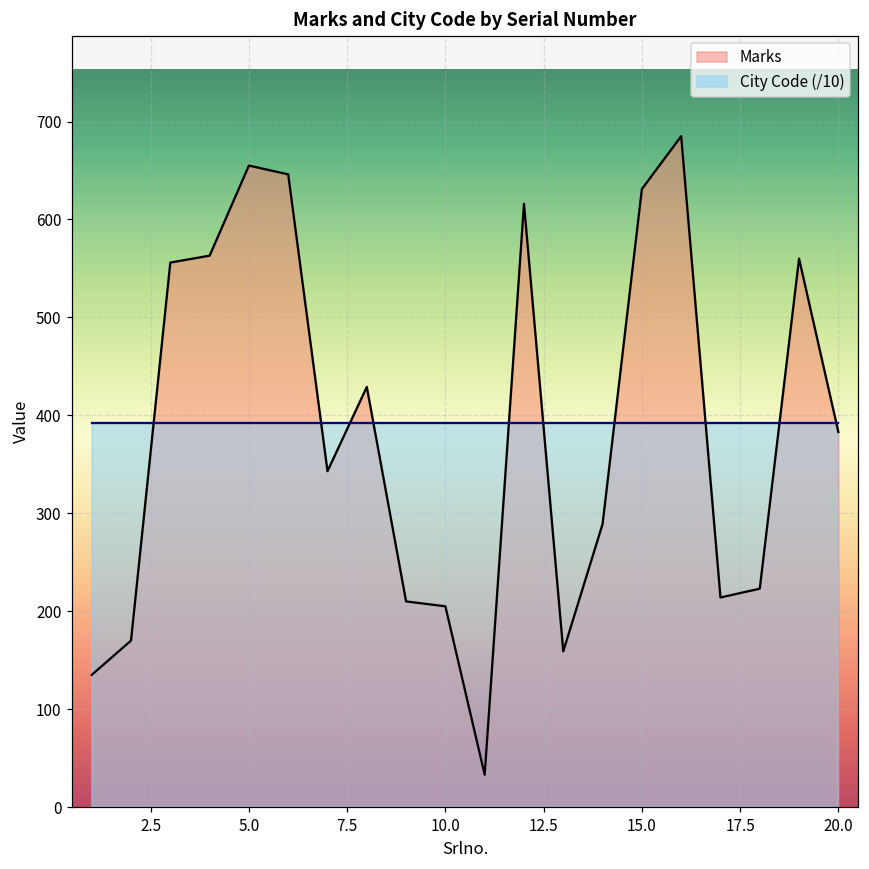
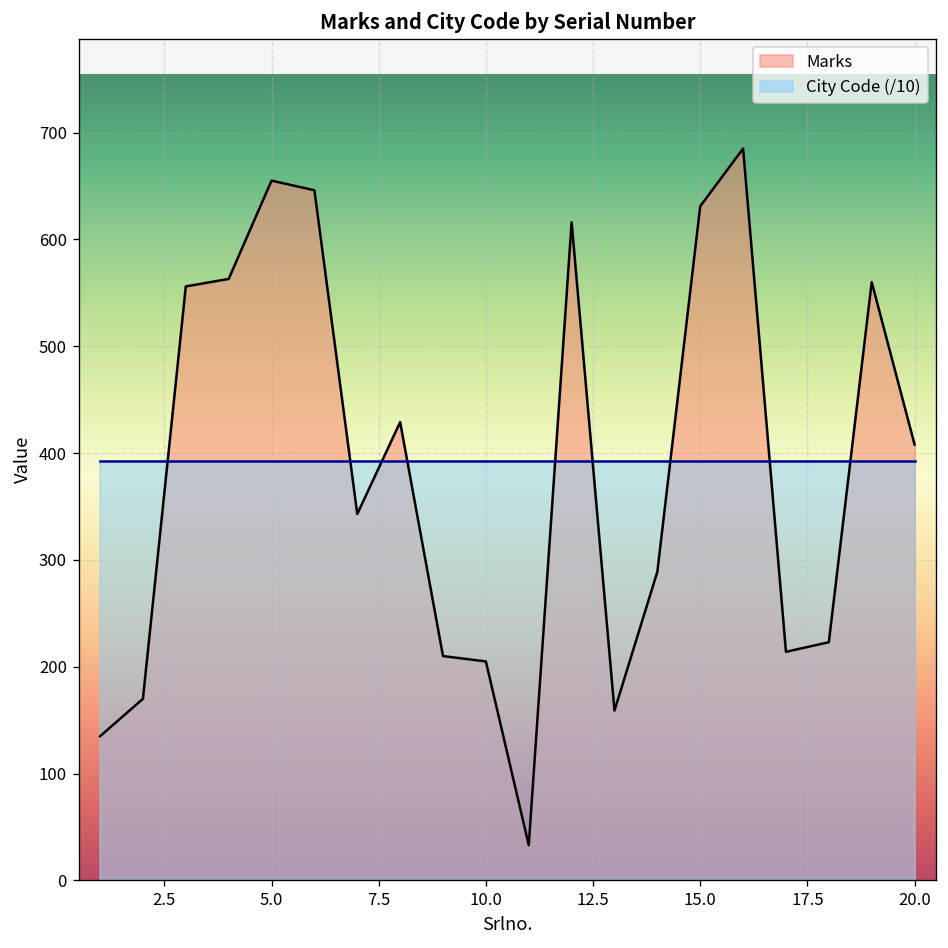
  {
    "Marks": {
      "5.0": 660,
      "10.0": 210,
      "15.0": 630,
-     "20.0": 380
+     "20.0": 410
    },
    "City Code (/10)": {
      "5.0": 390,
      "10.0": 390,
      "15.0": 390,
      "20.0": 390
    }
  }
